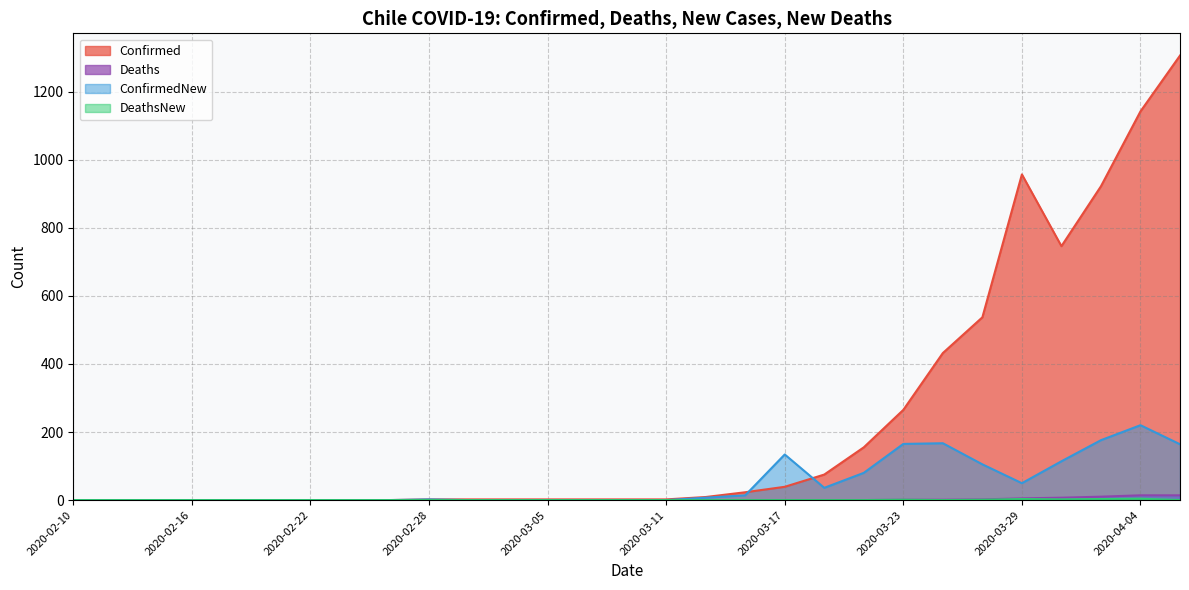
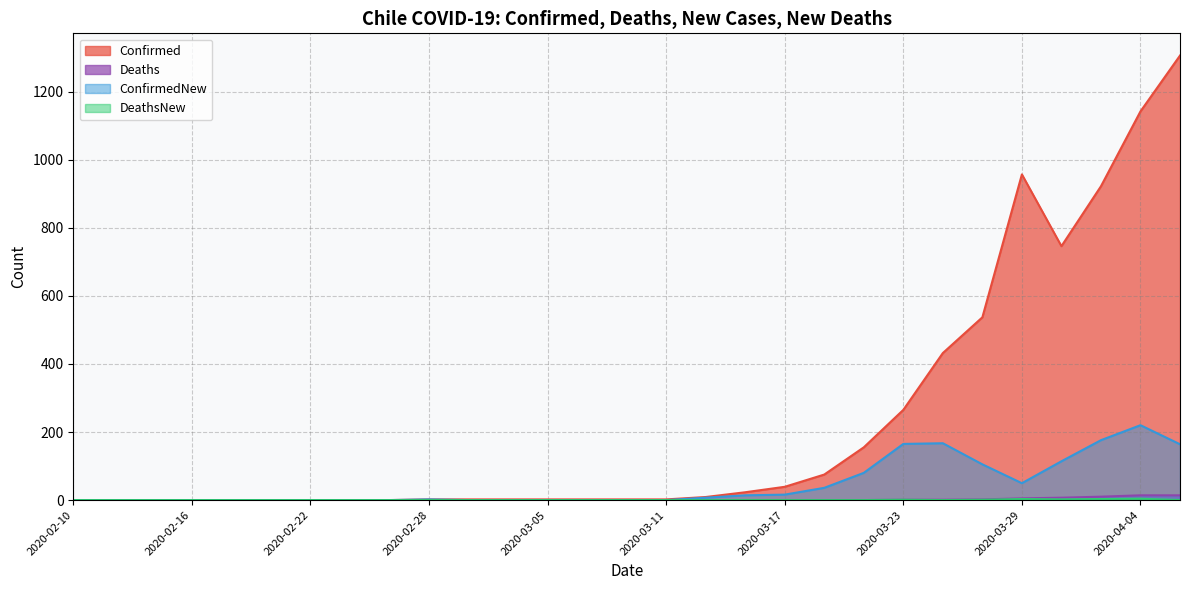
  {
    "Confirmed": {
      "2020-03-17": 40,
      "2020-03-23": 270,
      "2020-03-29": 960,
      "2020-04-04": 1140
    },
    "Deaths": {
      "2020-04-04": 10
    },
    "ConfirmedNew": {
-     "2020-03-17": 130,
+     "2020-03-17": 20,
      "2020-03-23": 170,
      "2020-03-29": 50,
      "2020-04-04": 220
    },
    "DeathsNew": {
      "2020-04-04": 0
    }
  }
